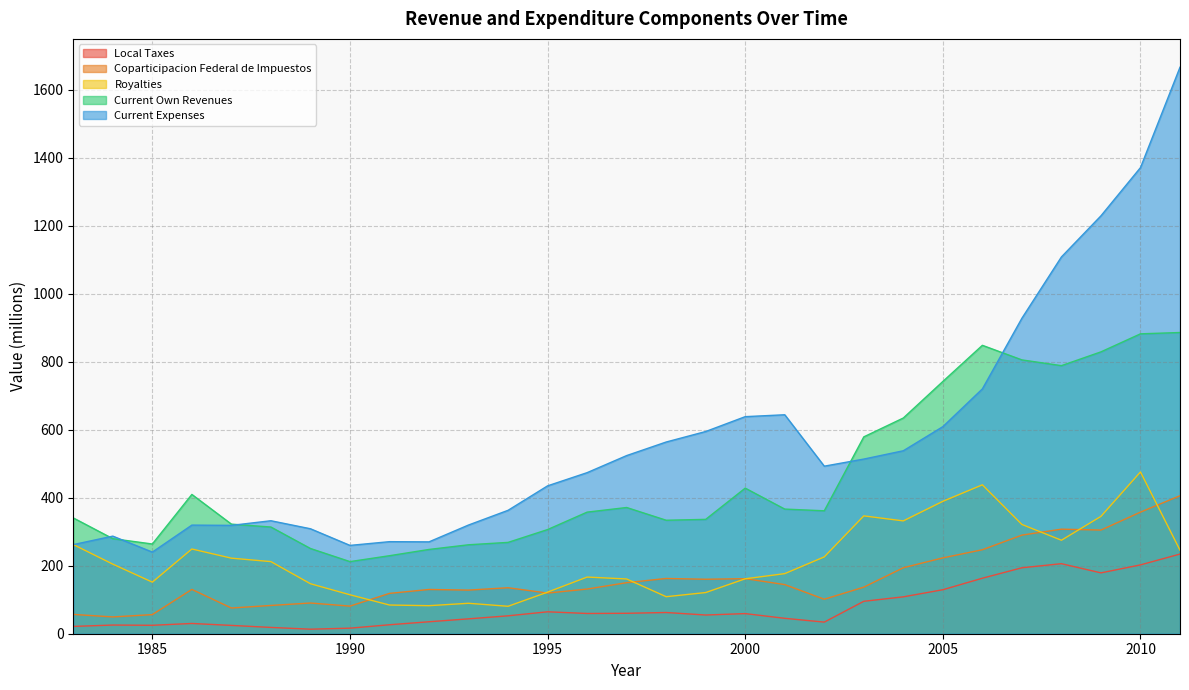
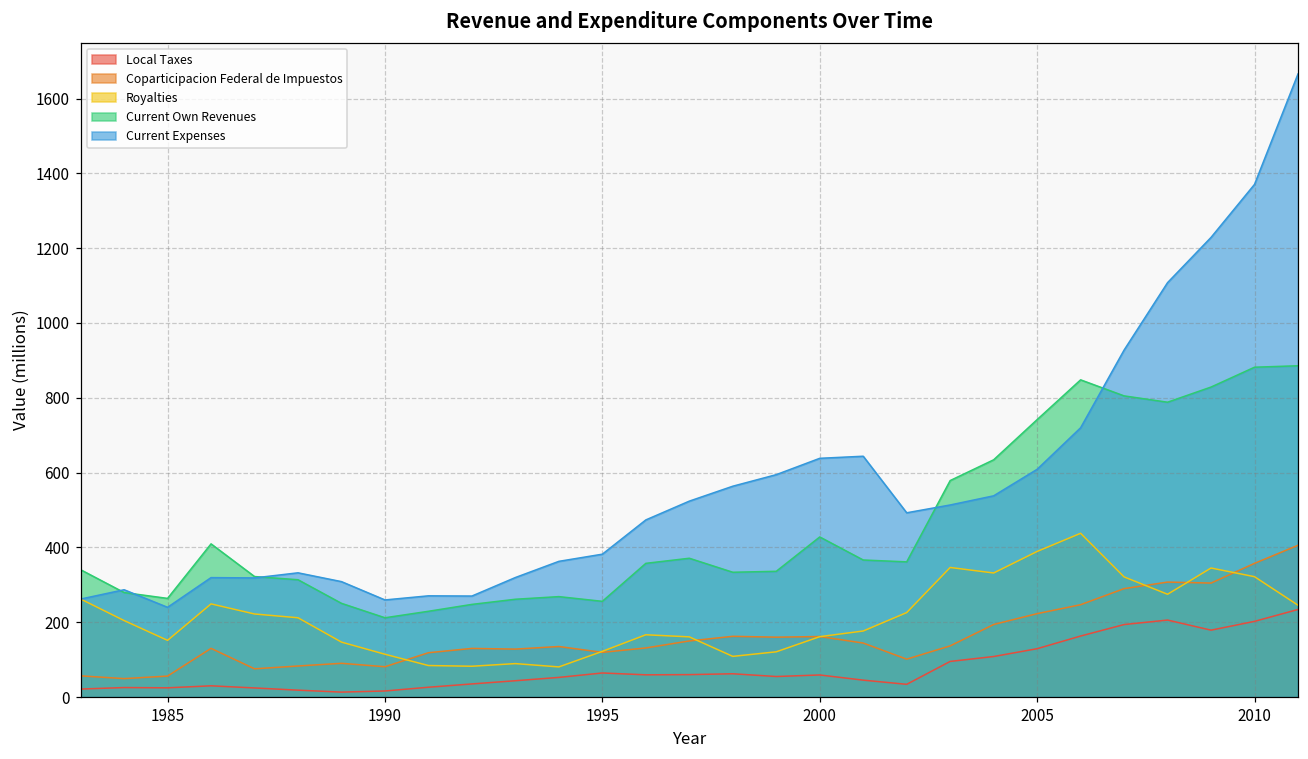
  {
    "Royalties": {
      "1985": 150,
      "1990": 110,
      "2005": 390,
-     "2010": 480
+     "2010": 320
    },
    "Current Own Revenues": {
      "1985": 260,
      "1990": 210,
-     "1995": 310,
+     "1995": 260,
      "2000": 430,
      "2005": 740,
      "2010": 880
    },
    "Current Expenses": {
      "1985": 240,
      "1990": 260,
-     "1995": 430,
+     "1995": 380,
      "2000": 640,
      "2005": 610,
      "2010": 1370
    }
  }
